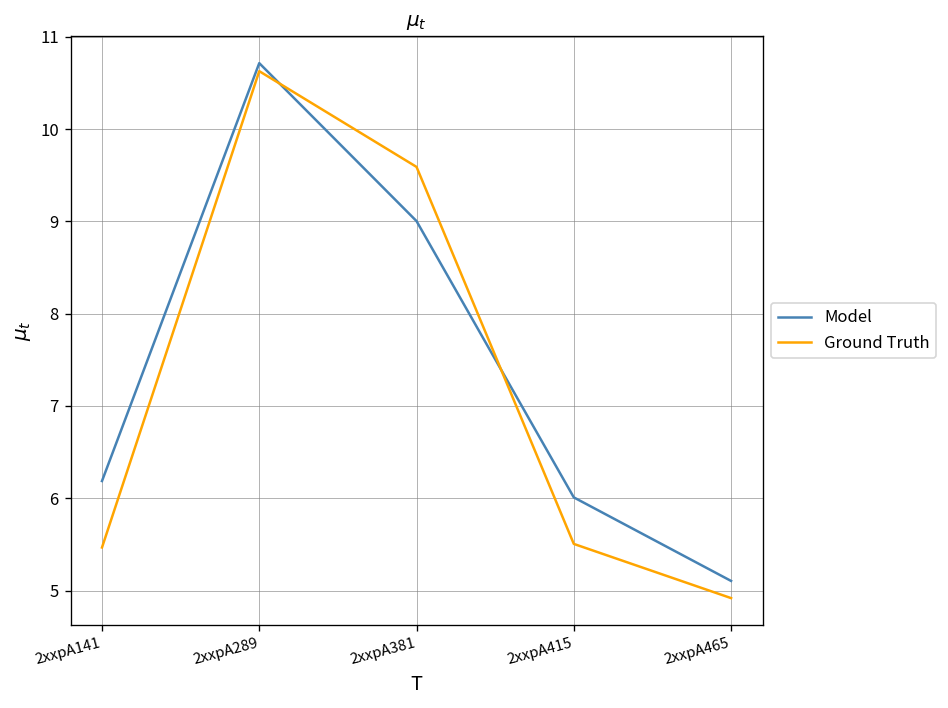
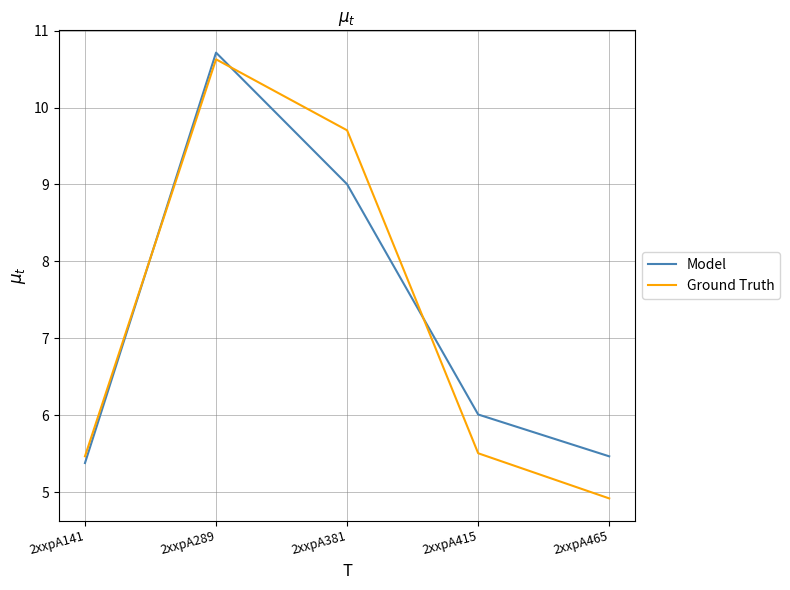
  {
    "Model": {
-     "2xxpA141": 6.2,
+     "2xxpA141": 5.4,
      "2xxpA289": 10.7,
      "2xxpA381": 9.0,
      "2xxpA415": 6.0,
-     "2xxpA465": 5.1
+     "2xxpA465": 5.5
    },
    "Ground Truth": {
      "2xxpA141": 5.5,
      "2xxpA289": 10.6,
-     "2xxpA381": 9.6,
+     "2xxpA381": 9.7,
      "2xxpA415": 5.5,
      "2xxpA465": 4.9
    }
  }
